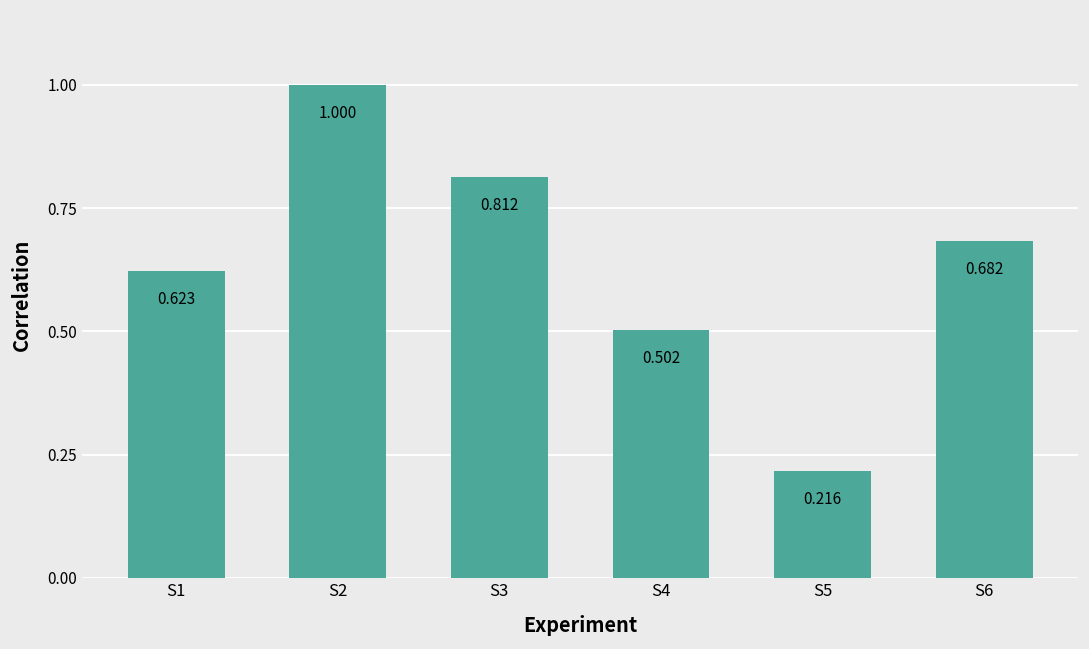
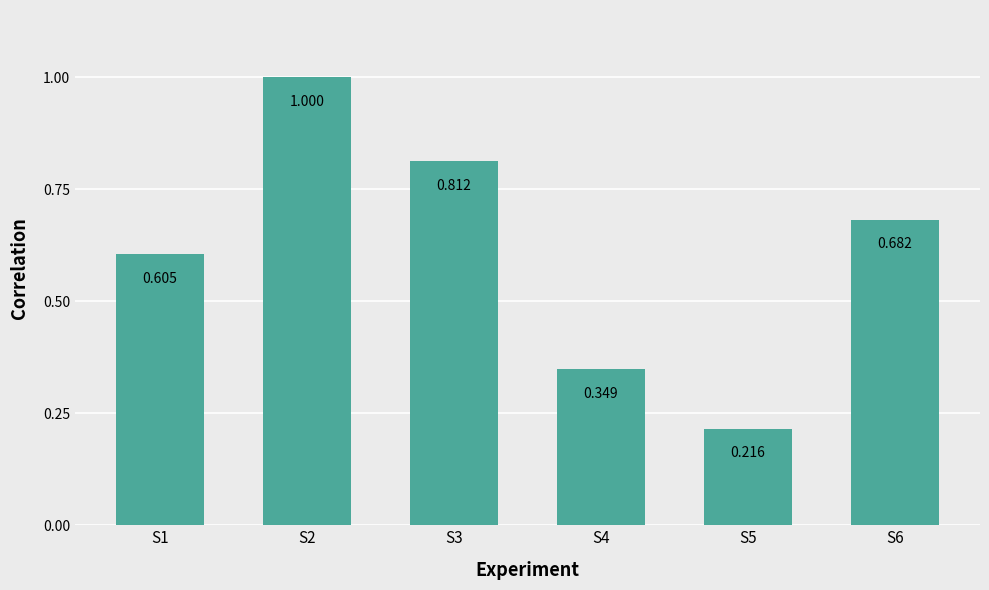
  {
-   "S1": 0.623,
+   "S1": 0.605,
    "S2": 1.000,
    "S3": 0.812,
-   "S4": 0.502,
+   "S4": 0.349,
    "S5": 0.216,
    "S6": 0.682
  }
